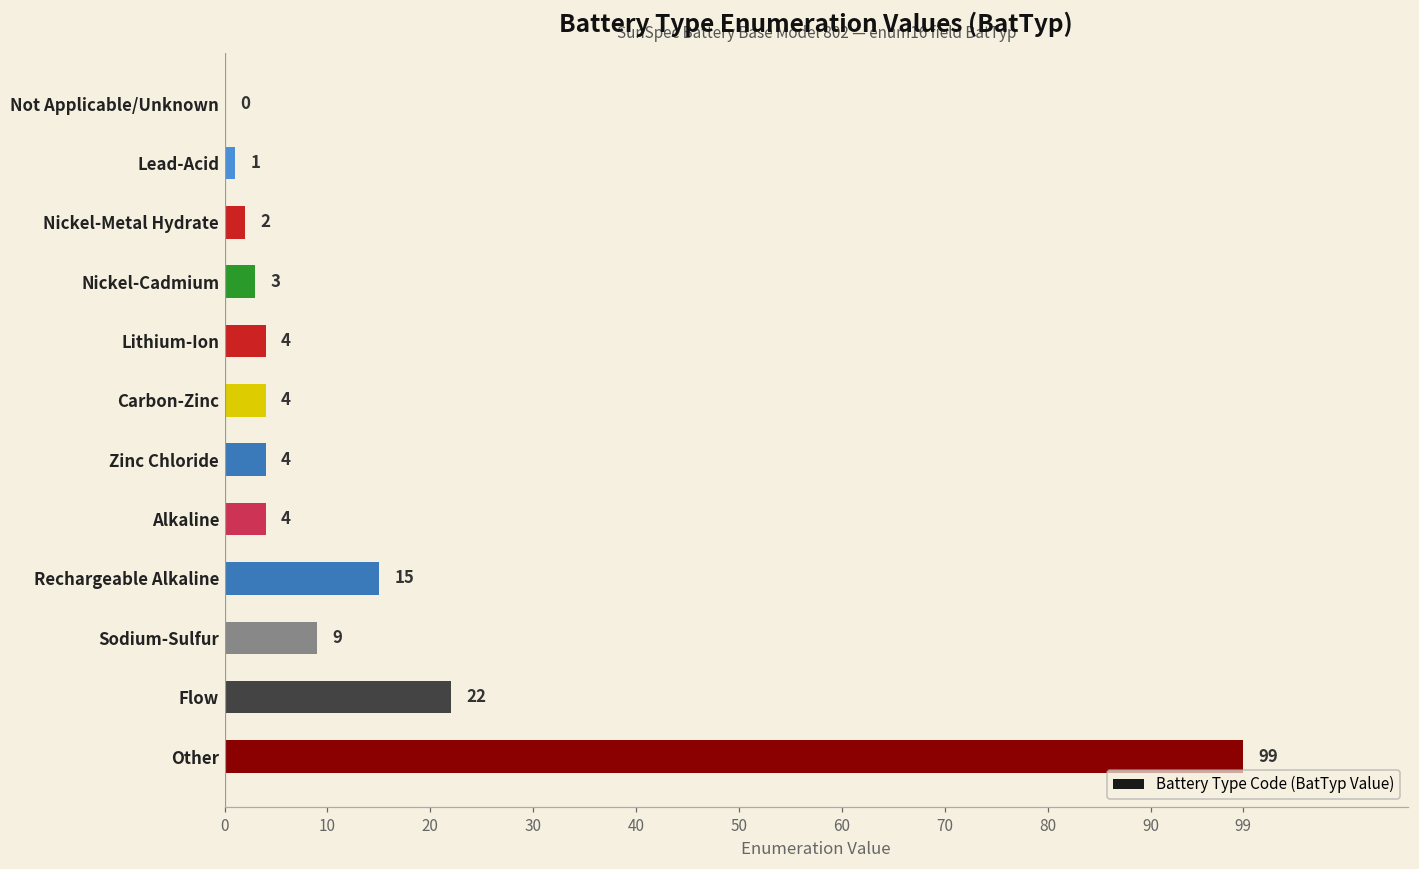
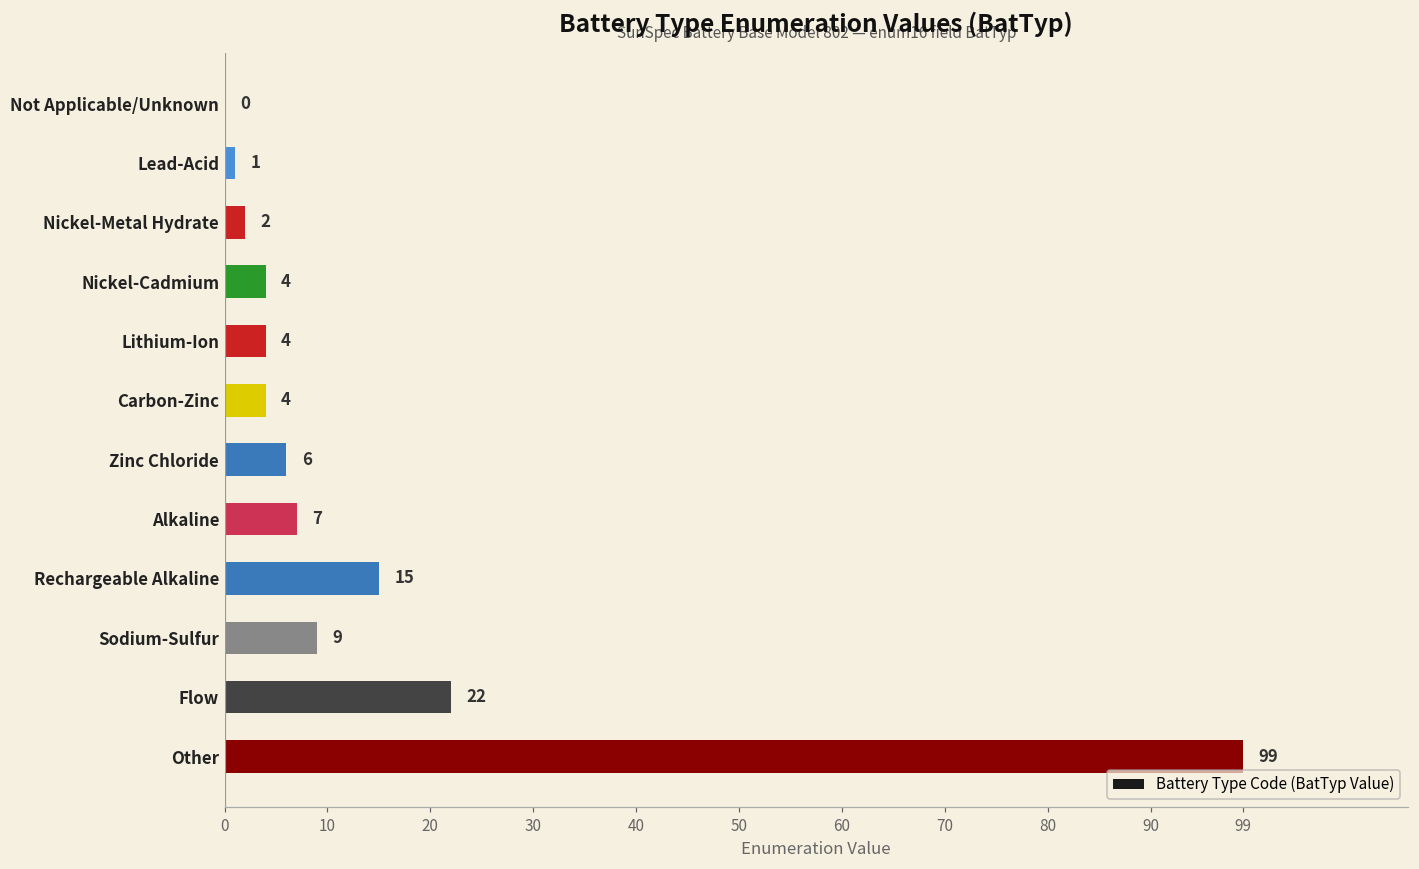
  {
    "Not Applicable/Unknown": 0,
    "Lead-Acid": 1,
    "Nickel-Metal Hydrate": 2,
-   "Nickel-Cadmium": 3,
+   "Nickel-Cadmium": 4,
    "Lithium-Ion": 4,
    "Carbon-Zinc": 4,
-   "Zinc Chloride": 4,
-   "Alkaline": 4,
+   "Zinc Chloride": 6,
+   "Alkaline": 7,
    "Rechargeable Alkaline": 15,
    "Sodium-Sulfur": 9,
    "Flow": 22,
    "Other": 99
  }
